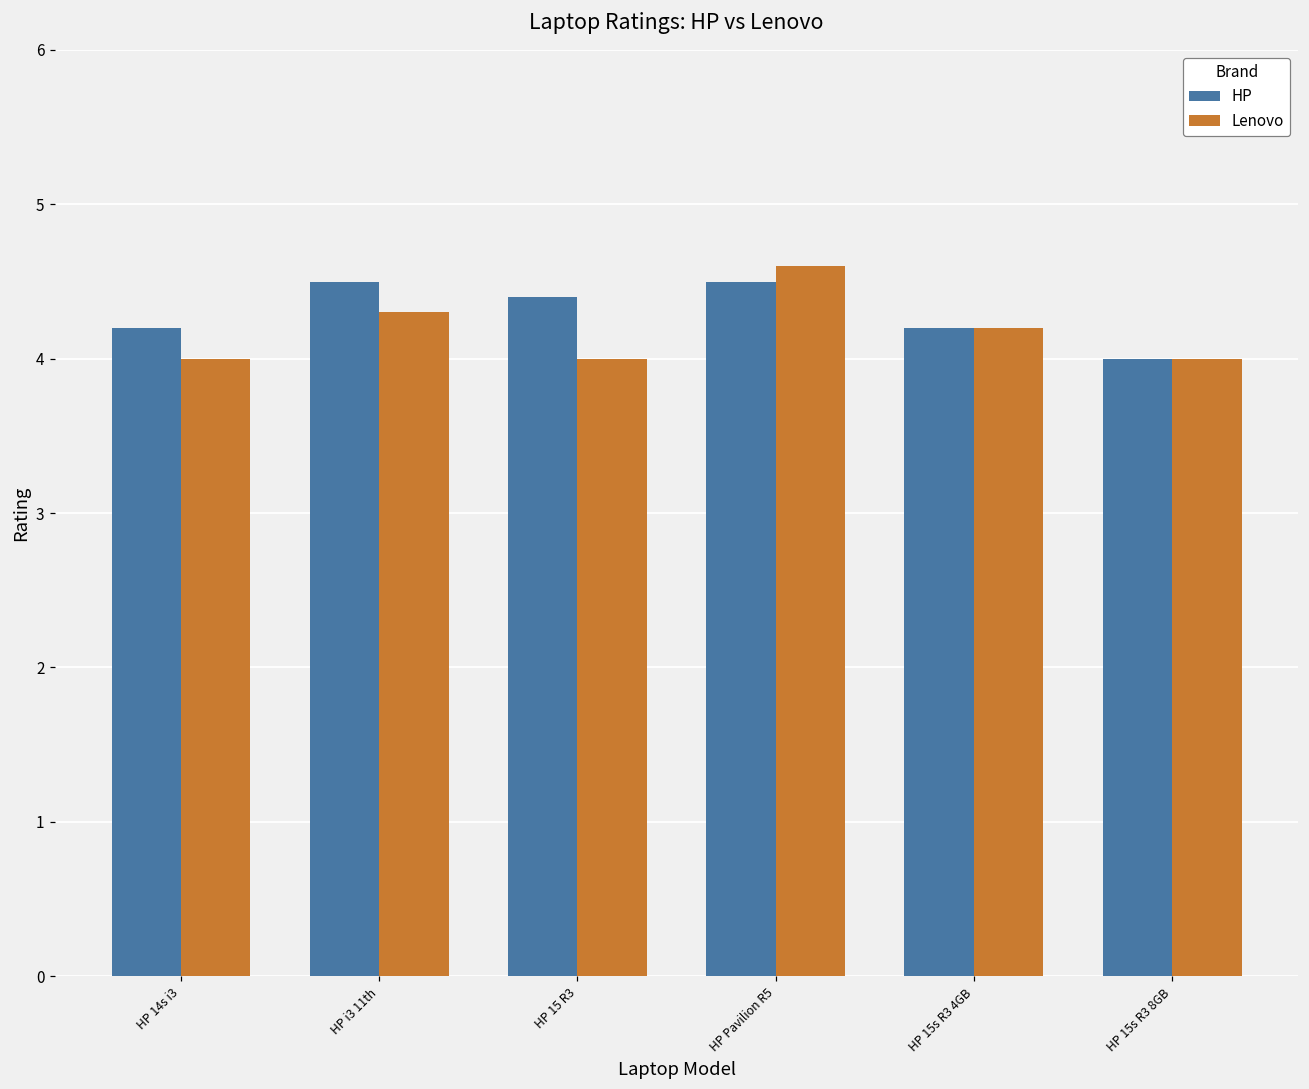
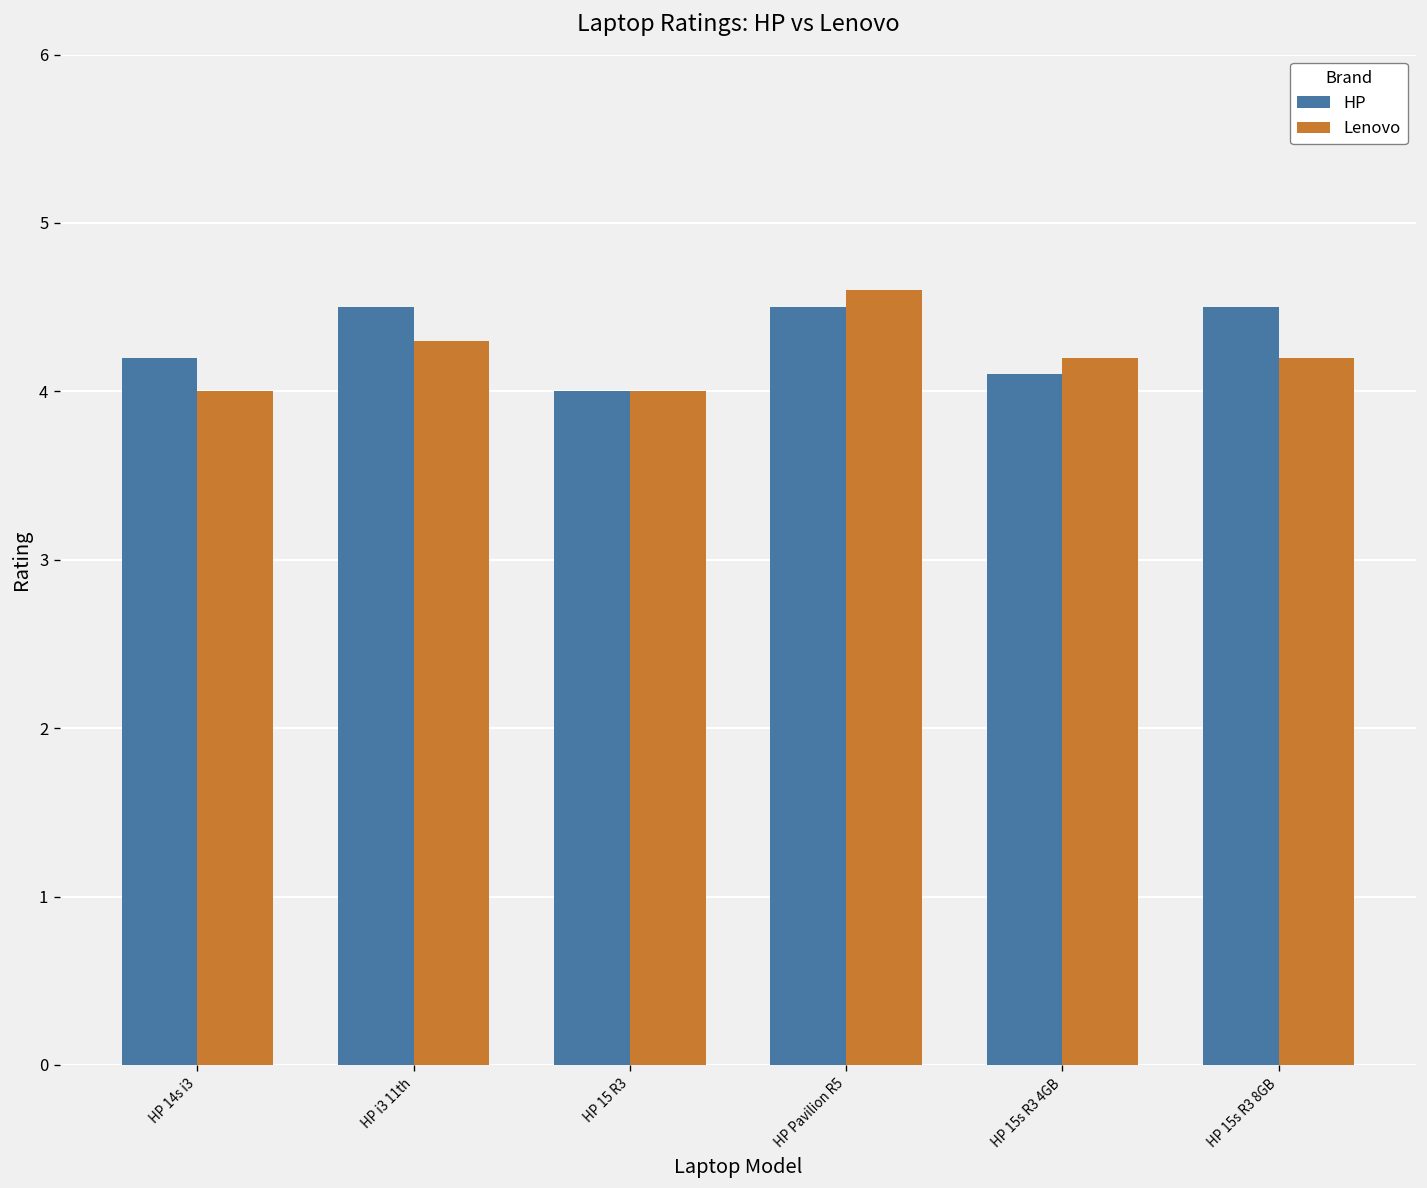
  {
    "HP": {
      "HP 14s i3": 4.2,
      "HP i3 11th": 4.5,
-     "HP 15 R3": 4.4,
+     "HP 15 R3": 4.0,
      "HP Pavilion R5": 4.5,
-     "HP 15s R3 4GB": 4.2,
-     "HP 15s R3 8GB": 4.0
+     "HP 15s R3 4GB": 4.1,
+     "HP 15s R3 8GB": 4.5
    },
    "Lenovo": {
      "HP 14s i3": 4.0,
      "HP i3 11th": 4.3,
      "HP 15 R3": 4.0,
      "HP Pavilion R5": 4.6,
      "HP 15s R3 4GB": 4.2,
-     "HP 15s R3 8GB": 4.0
+     "HP 15s R3 8GB": 4.2
    }
  }
